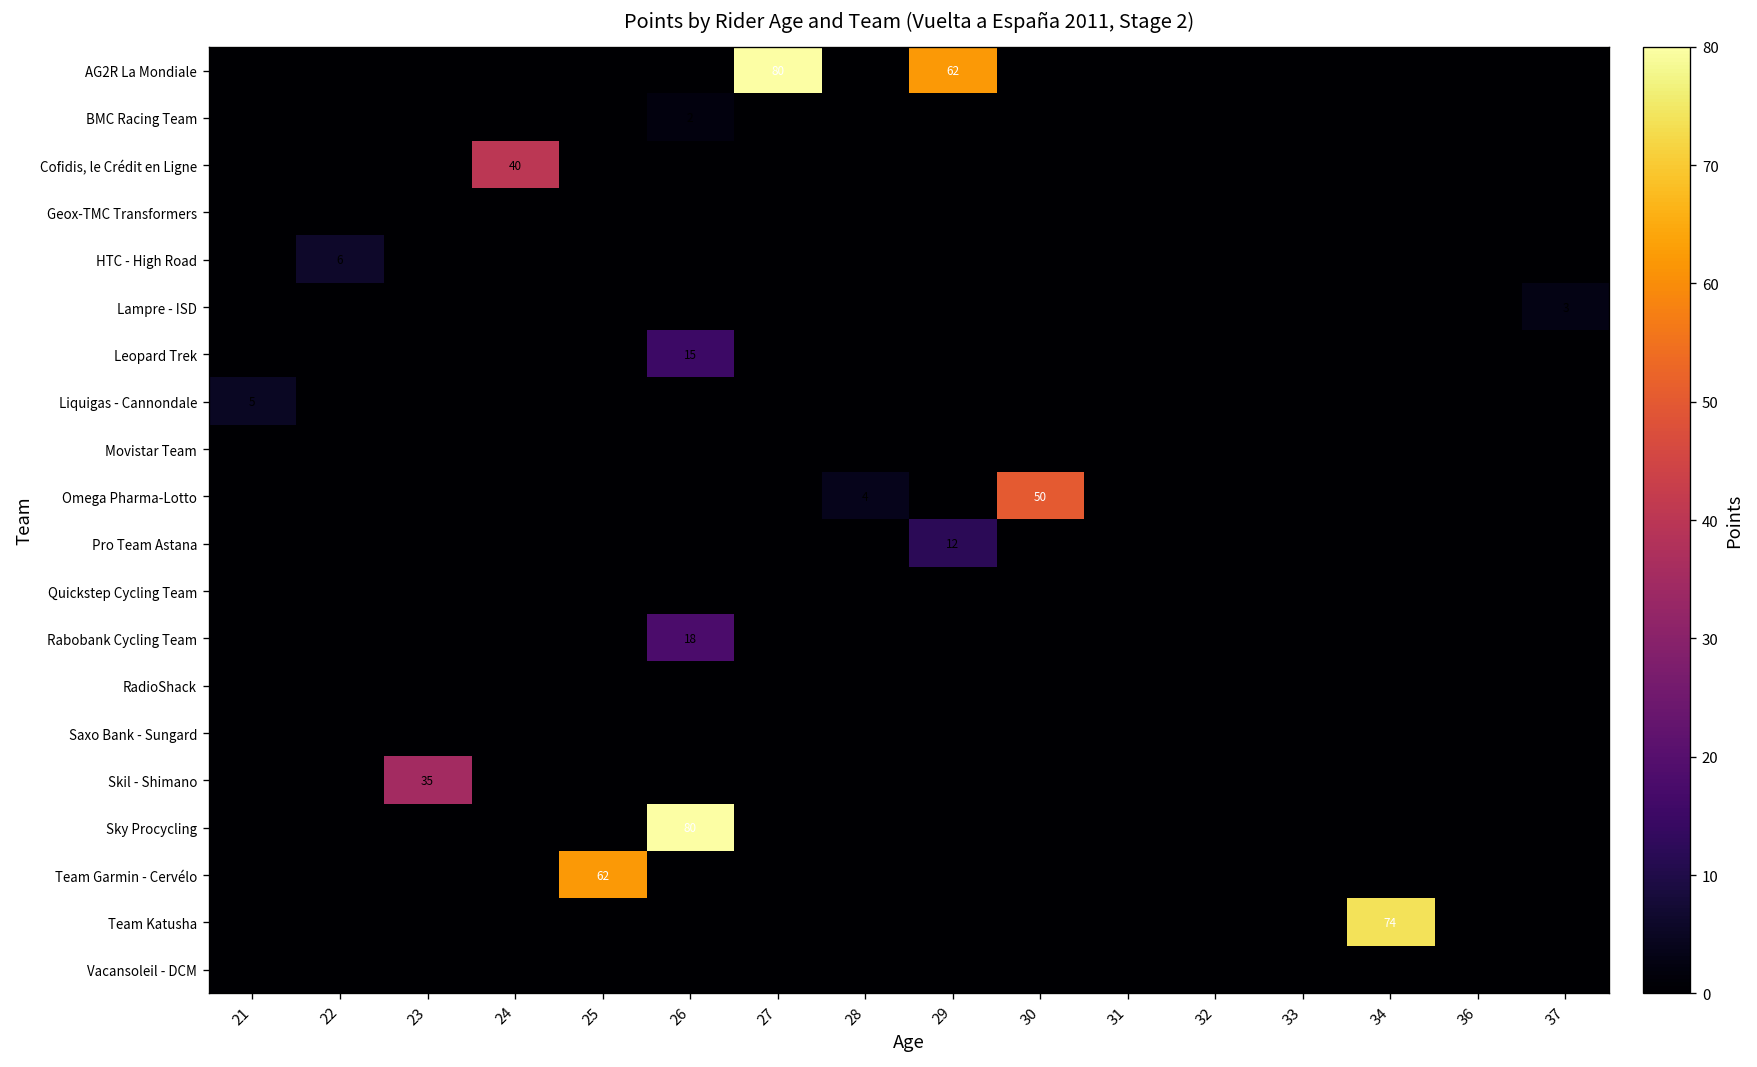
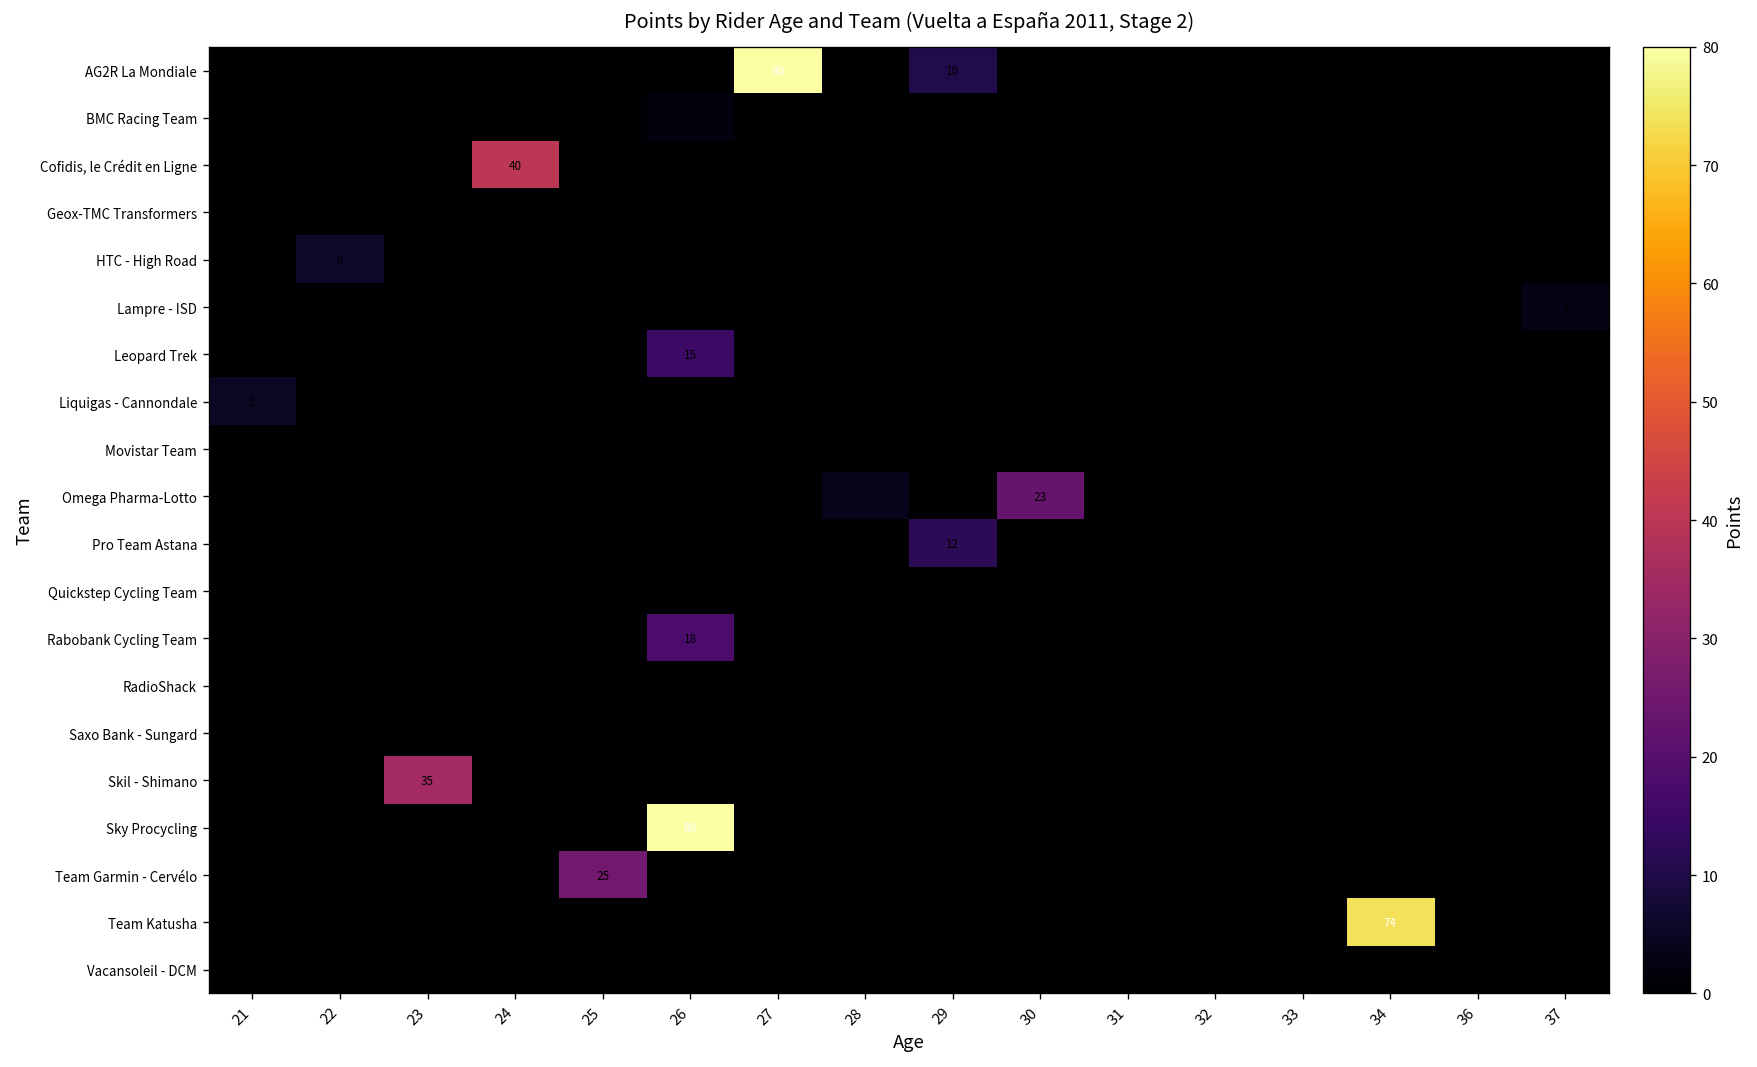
  {
    "AG2R La Mondiale": {
      "27": 80,
-     "29": 62
+     "29": 10
    },
    "Cofidis, le Crédit en Ligne": {
      "24": 40
    },
    "Leopard Trek": {
      "26": 15
    },
    "Omega Pharma-Lotto": {
-     "30": 50
+     "30": 23
    },
    "Pro Team Astana": {
      "29": 12
    },
    "Rabobank Cycling Team": {
      "26": 18
    },
    "Skil - Shimano": {
      "23": 35
    },
    "Sky Procycling": {
      "26": 80
    },
    "Team Garmin - Cervélo": {
-     "25": 62
+     "25": 25
    },
    "Team Katusha": {
      "34": 74
    }
  }
